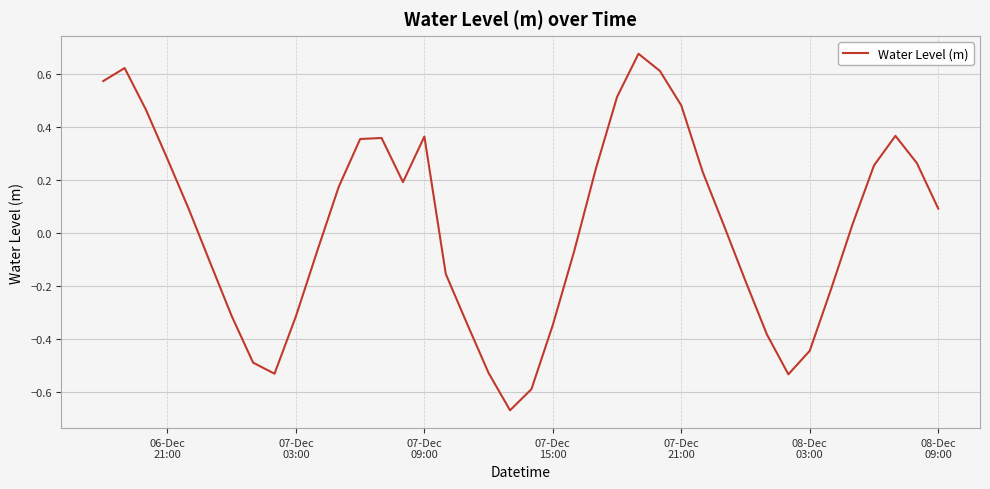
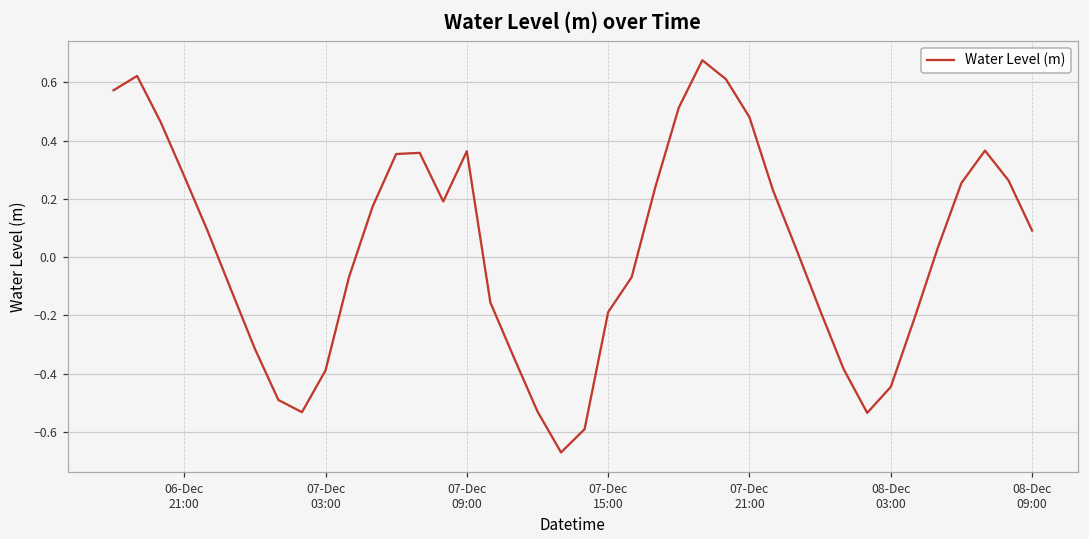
  {
    "06-Dec 21:00": 0.28,
-   "07-Dec 03:00": -0.32,
+   "07-Dec 03:00": -0.39,
    "07-Dec 09:00": 0.36,
-   "07-Dec 15:00": -0.35,
+   "07-Dec 15:00": -0.19,
    "07-Dec 21:00": 0.48,
    "08-Dec 03:00": -0.45,
    "08-Dec 09:00": 0.09
  }
